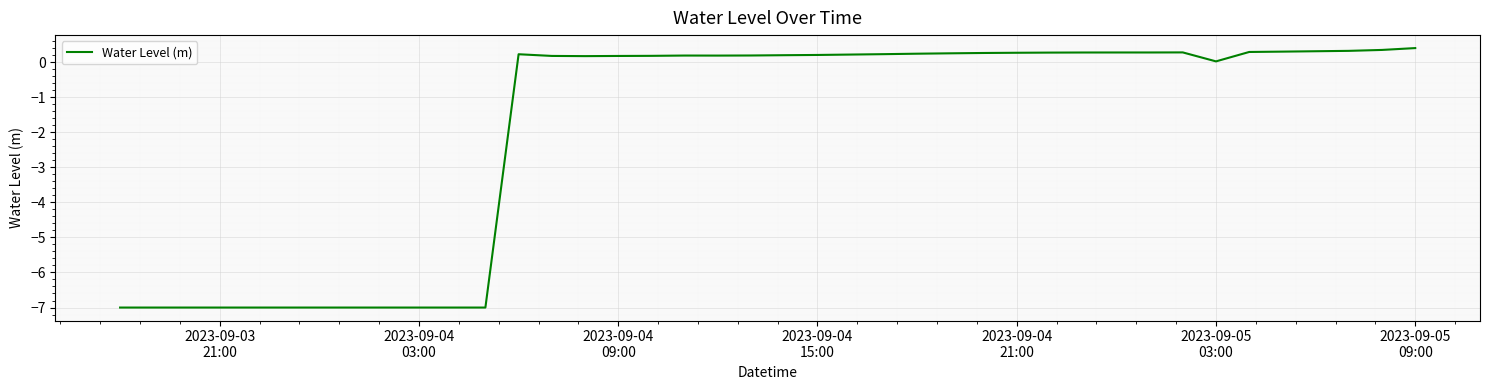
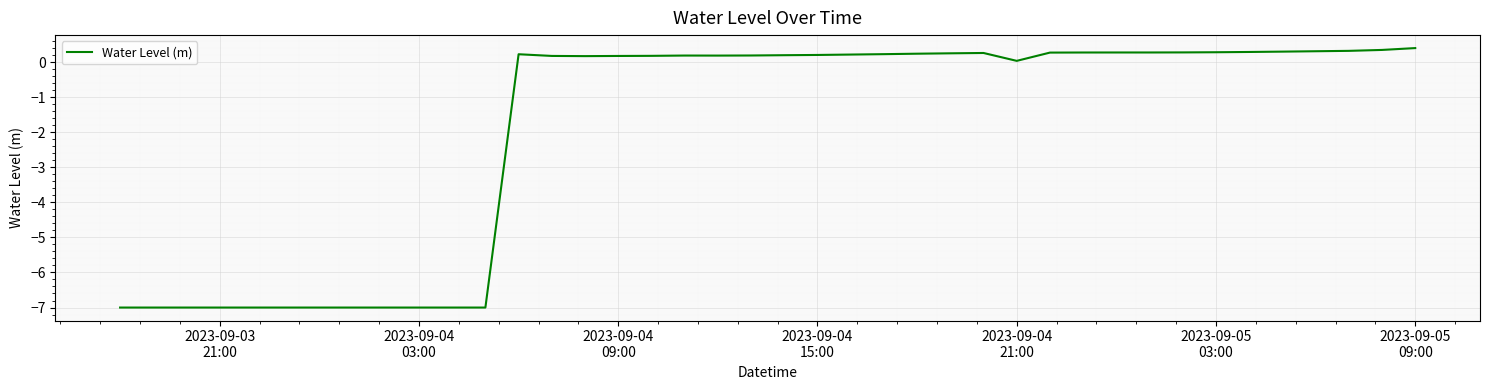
  {
    "2023-09-03 21:00": -7.0,
    "2023-09-04 03:00": -7.0,
    "2023-09-04 09:00": 0.2,
    "2023-09-04 15:00": 0.2,
-   "2023-09-04 21:00": 0.3,
-   "2023-09-05 03:00": 0.0,
+   "2023-09-04 21:00": 0.0,
+   "2023-09-05 03:00": 0.3,
    "2023-09-05 09:00": 0.4
  }
